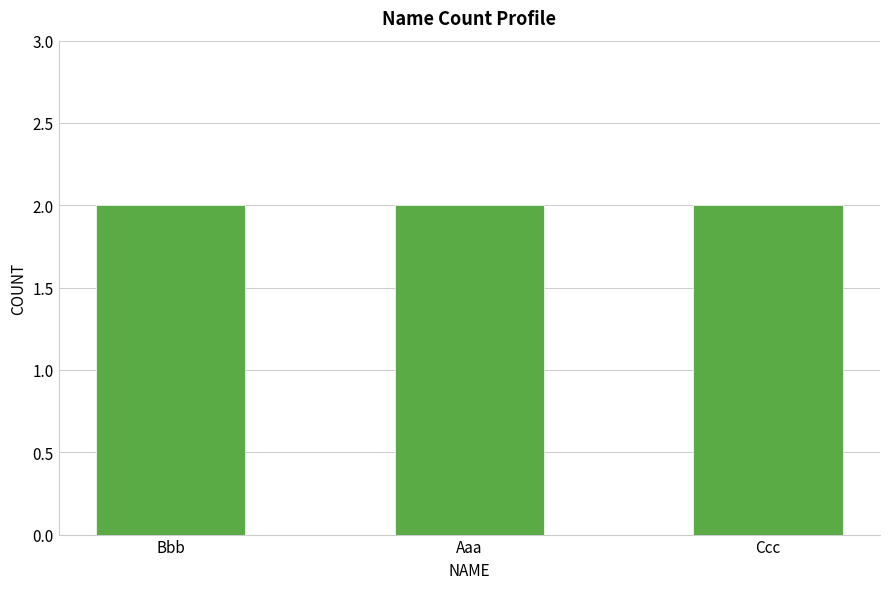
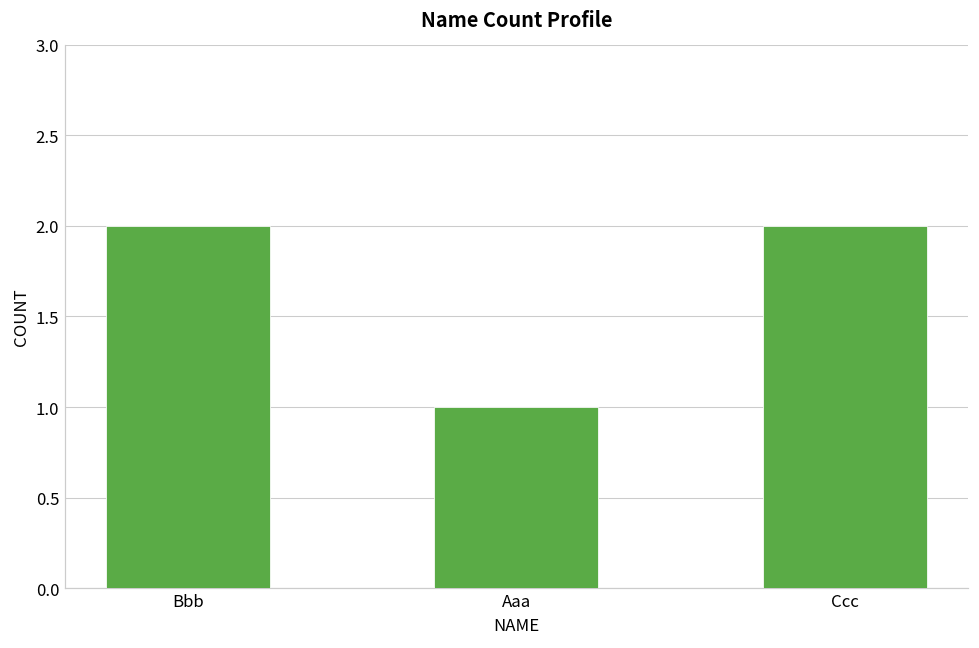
  {
    "Bbb": 2,
-   "Aaa": 2,
+   "Aaa": 1,
    "Ccc": 2
  }
